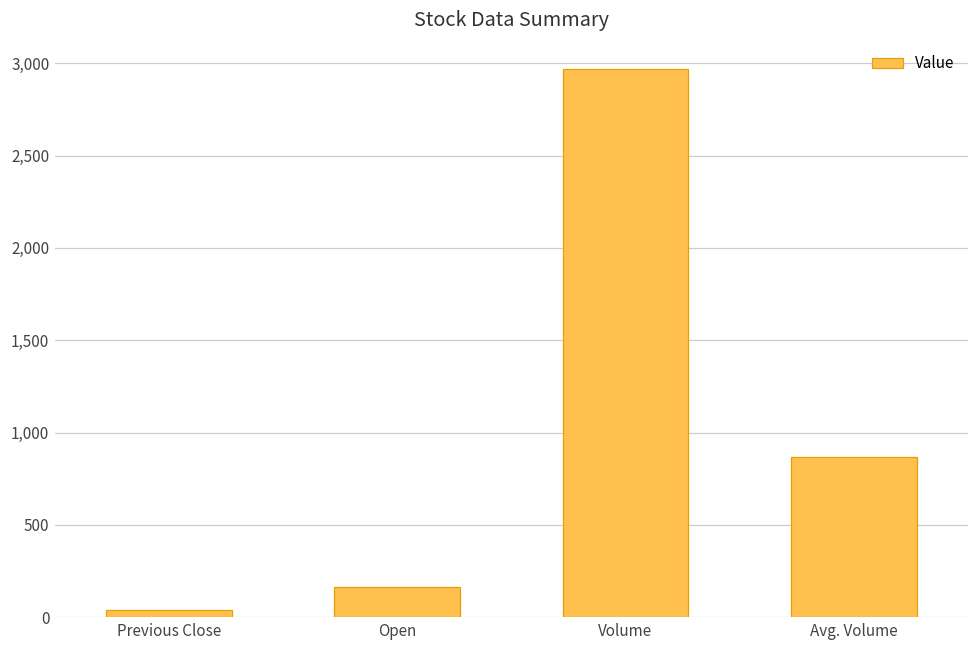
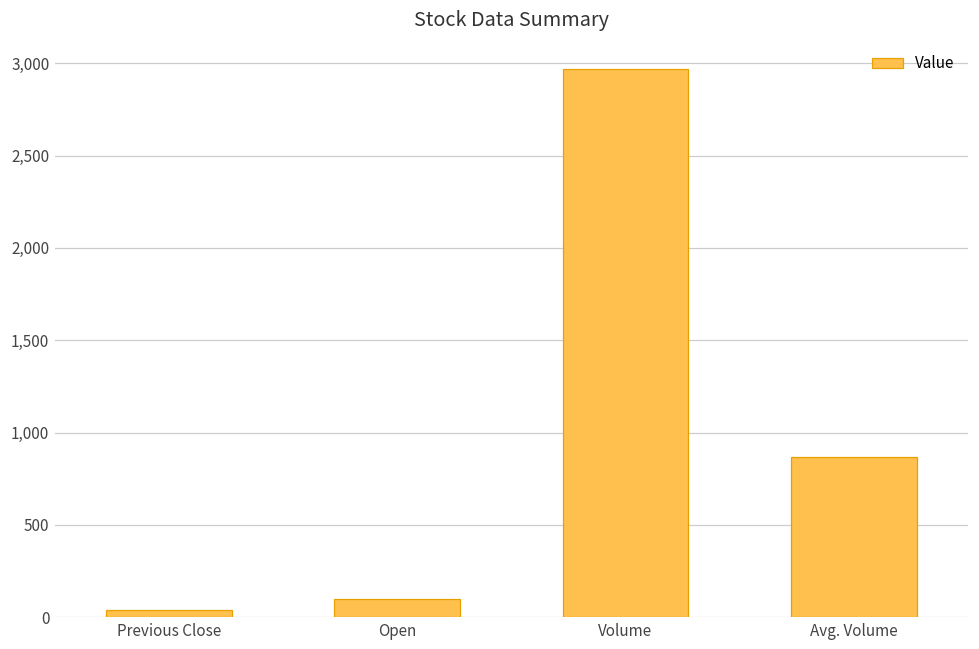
  {
    "Previous Close": "40",
-   "Open": "170",
+   "Open": "100",
    "Volume": "2,970",
    "Avg. Volume": "870"
  }
